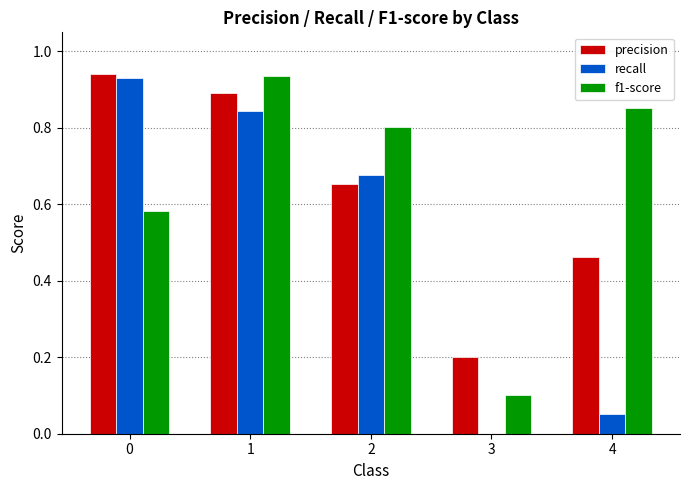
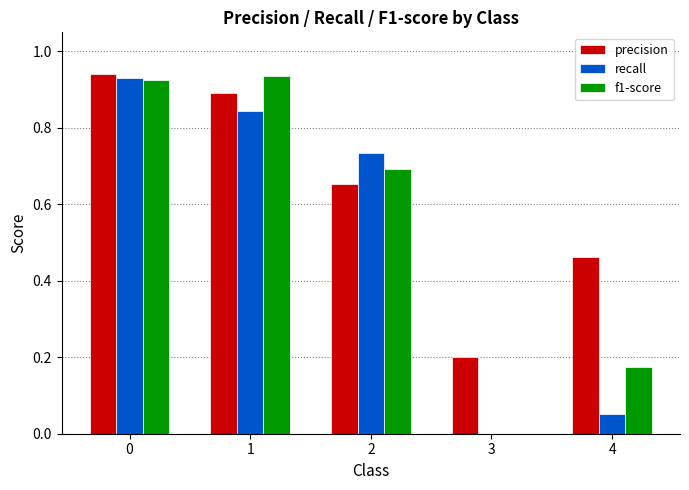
  {
    "precision": {
      "0": 0.94,
      "1": 0.89,
      "2": 0.65,
      "3": 0.20,
      "4": 0.46
    },
    "recall": {
      "0": 0.93,
      "1": 0.84,
-     "2": 0.68,
+     "2": 0.73,
      "3": 0.00,
      "4": 0.05
    },
    "f1-score": {
-     "0": 0.58,
+     "0": 0.92,
      "1": 0.94,
-     "2": 0.80,
-     "3": 0.1,
-     "4": 0.85
+     "2": 0.69,
+     "3": 0.0,
+     "4": 0.18
    }
  }
